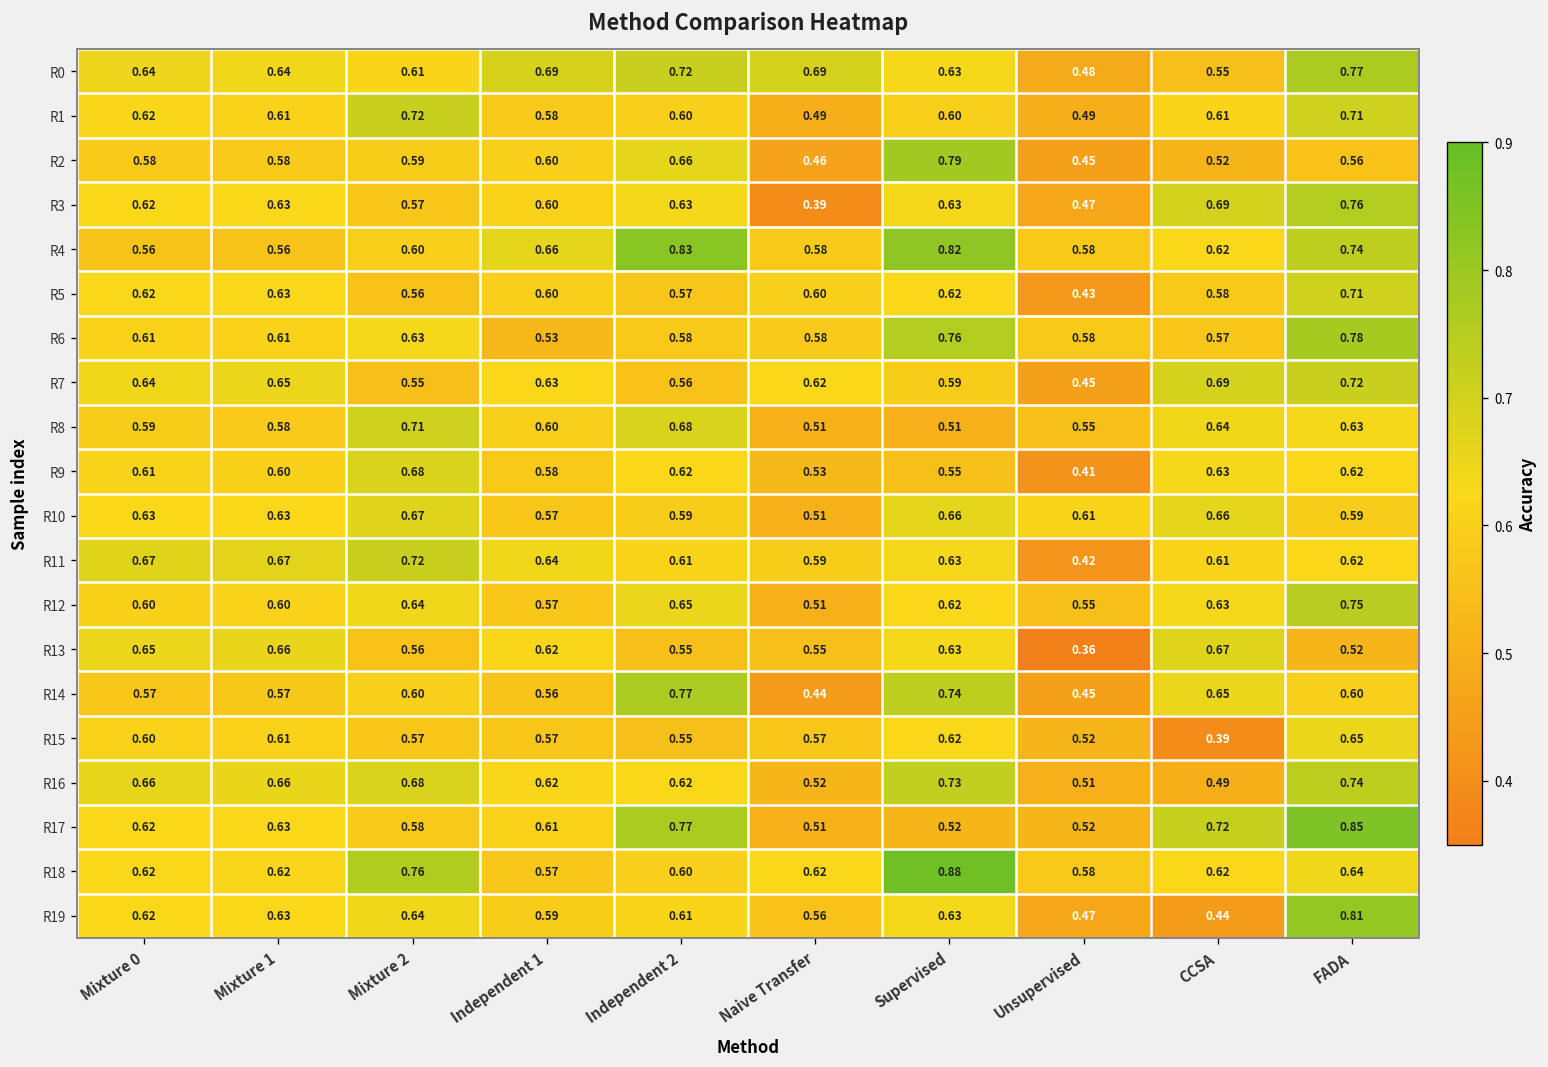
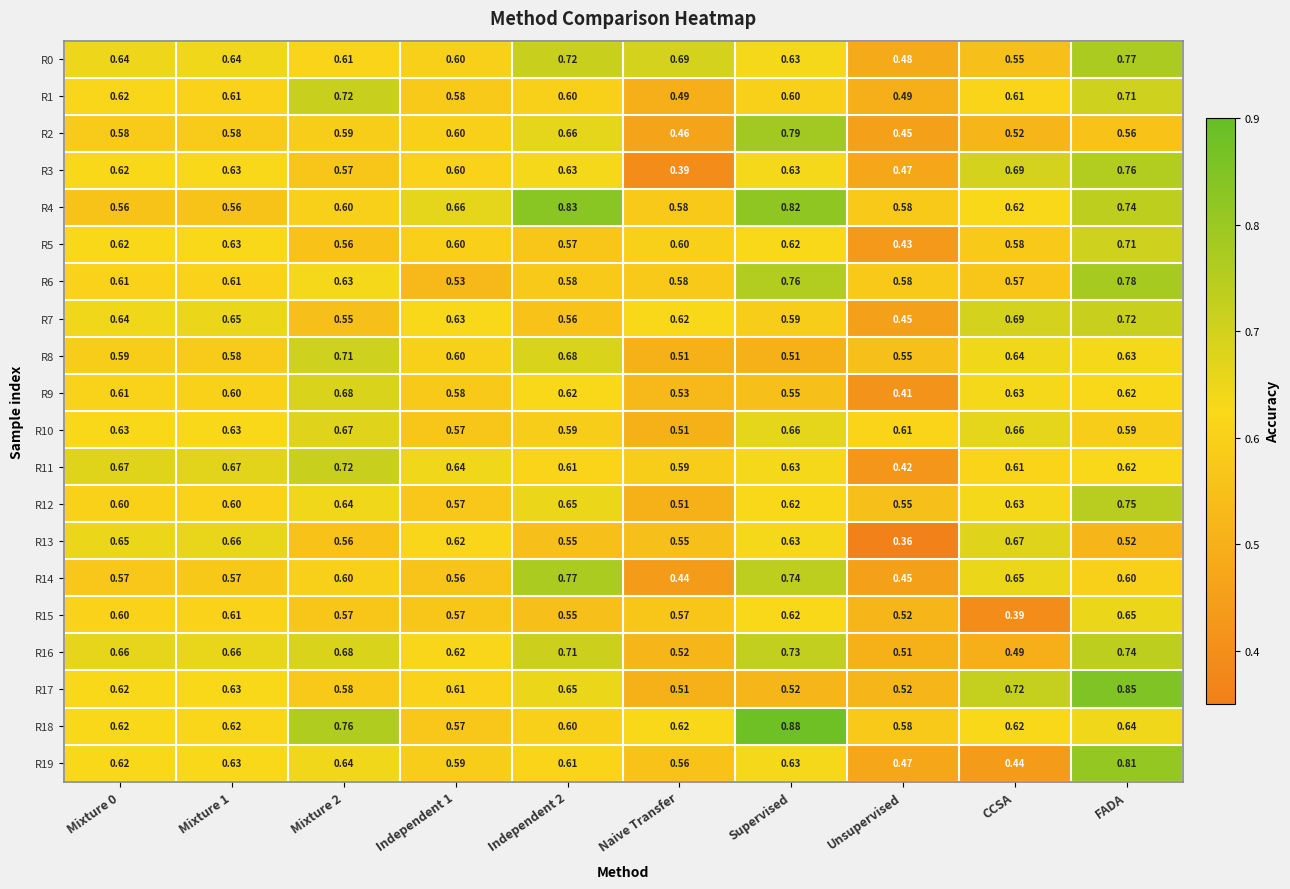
  {
    "R0": {
      "Mixture 0": 0.64,
      "Mixture 1": 0.64,
      "Mixture 2": 0.61,
-     "Independent 1": 0.69,
+     "Independent 1": 0.60,
      "Independent 2": 0.72,
      "Naive Transfer": 0.69,
      "Supervised": 0.63,
      "Unsupervised": 0.48,
      "CCSA": 0.55,
      "FADA": 0.77
    },
    "R1": {
      "Mixture 0": 0.62,
      "Mixture 1": 0.61,
      "Mixture 2": 0.72,
      "Independent 1": 0.58,
      "Independent 2": 0.60,
      "Naive Transfer": 0.49,
      "Supervised": 0.60,
      "Unsupervised": 0.49,
      "CCSA": 0.61,
      "FADA": 0.71
    },
    "R2": {
      "Mixture 0": 0.58,
      "Mixture 1": 0.58,
      "Mixture 2": 0.59,
      "Independent 1": 0.60,
      "Independent 2": 0.66,
      "Naive Transfer": 0.46,
      "Supervised": 0.79,
      "Unsupervised": 0.45,
      "CCSA": 0.52,
      "FADA": 0.56
    },
    "R3": {
      "Mixture 0": 0.62,
      "Mixture 1": 0.63,
      "Mixture 2": 0.57,
      "Independent 1": 0.60,
      "Independent 2": 0.63,
      "Naive Transfer": 0.39,
      "Supervised": 0.63,
      "Unsupervised": 0.47,
      "CCSA": 0.69,
      "FADA": 0.76
    },
    "R4": {
      "Mixture 0": 0.56,
      "Mixture 1": 0.56,
      "Mixture 2": 0.60,
      "Independent 1": 0.66,
      "Independent 2": 0.83,
      "Naive Transfer": 0.58,
      "Supervised": 0.82,
      "Unsupervised": 0.58,
      "CCSA": 0.62,
      "FADA": 0.74
    },
    "R5": {
      "Mixture 0": 0.62,
      "Mixture 1": 0.63,
      "Mixture 2": 0.56,
      "Independent 1": 0.60,
      "Independent 2": 0.57,
      "Naive Transfer": 0.60,
      "Supervised": 0.62,
      "Unsupervised": 0.43,
      "CCSA": 0.58,
      "FADA": 0.71
    },
    "R6": {
      "Mixture 0": 0.61,
      "Mixture 1": 0.61,
      "Mixture 2": 0.63,
      "Independent 1": 0.53,
      "Independent 2": 0.58,
      "Naive Transfer": 0.58,
      "Supervised": 0.76,
      "Unsupervised": 0.58,
      "CCSA": 0.57,
      "FADA": 0.78
    },
    "R7": {
      "Mixture 0": 0.64,
      "Mixture 1": 0.65,
      "Mixture 2": 0.55,
      "Independent 1": 0.63,
      "Independent 2": 0.56,
      "Naive Transfer": 0.62,
      "Supervised": 0.59,
      "Unsupervised": 0.45,
      "CCSA": 0.69,
      "FADA": 0.72
    },
    "R8": {
      "Mixture 0": 0.59,
      "Mixture 1": 0.58,
      "Mixture 2": 0.71,
      "Independent 1": 0.60,
      "Independent 2": 0.68,
      "Naive Transfer": 0.51,
      "Supervised": 0.51,
      "Unsupervised": 0.55,
      "CCSA": 0.64,
      "FADA": 0.63
    },
    "R9": {
      "Mixture 0": 0.61,
      "Mixture 1": 0.60,
      "Mixture 2": 0.68,
      "Independent 1": 0.58,
      "Independent 2": 0.62,
      "Naive Transfer": 0.53,
      "Supervised": 0.55,
      "Unsupervised": 0.41,
      "CCSA": 0.63,
      "FADA": 0.62
    },
    "R10": {
      "Mixture 0": 0.63,
      "Mixture 1": 0.63,
      "Mixture 2": 0.67,
      "Independent 1": 0.57,
      "Independent 2": 0.59,
      "Naive Transfer": 0.51,
      "Supervised": 0.66,
      "Unsupervised": 0.61,
      "CCSA": 0.66,
      "FADA": 0.59
    },
    "R11": {
      "Mixture 0": 0.67,
      "Mixture 1": 0.67,
      "Mixture 2": 0.72,
      "Independent 1": 0.64,
      "Independent 2": 0.61,
      "Naive Transfer": 0.59,
      "Supervised": 0.63,
      "Unsupervised": 0.42,
      "CCSA": 0.61,
      "FADA": 0.62
    },
    "R12": {
      "Mixture 0": 0.60,
      "Mixture 1": 0.60,
      "Mixture 2": 0.64,
      "Independent 1": 0.57,
      "Independent 2": 0.65,
      "Naive Transfer": 0.51,
      "Supervised": 0.62,
      "Unsupervised": 0.55,
      "CCSA": 0.63,
      "FADA": 0.75
    },
    "R13": {
      "Mixture 0": 0.65,
      "Mixture 1": 0.66,
      "Mixture 2": 0.56,
      "Independent 1": 0.62,
      "Independent 2": 0.55,
      "Naive Transfer": 0.55,
      "Supervised": 0.63,
      "Unsupervised": 0.36,
      "CCSA": 0.67,
      "FADA": 0.52
    },
    "R14": {
      "Mixture 0": 0.57,
      "Mixture 1": 0.57,
      "Mixture 2": 0.60,
      "Independent 1": 0.56,
      "Independent 2": 0.77,
      "Naive Transfer": 0.44,
      "Supervised": 0.74,
      "Unsupervised": 0.45,
      "CCSA": 0.65,
      "FADA": 0.60
    },
    "R15": {
      "Mixture 0": 0.60,
      "Mixture 1": 0.61,
      "Mixture 2": 0.57,
      "Independent 1": 0.57,
      "Independent 2": 0.55,
      "Naive Transfer": 0.57,
      "Supervised": 0.62,
      "Unsupervised": 0.52,
      "CCSA": 0.39,
      "FADA": 0.65
    },
    "R16": {
      "Mixture 0": 0.66,
      "Mixture 1": 0.66,
      "Mixture 2": 0.68,
      "Independent 1": 0.62,
-     "Independent 2": 0.62,
+     "Independent 2": 0.71,
      "Naive Transfer": 0.52,
      "Supervised": 0.73,
      "Unsupervised": 0.51,
      "CCSA": 0.49,
      "FADA": 0.74
    },
    "R17": {
      "Mixture 0": 0.62,
      "Mixture 1": 0.63,
      "Mixture 2": 0.58,
      "Independent 1": 0.61,
-     "Independent 2": 0.77,
+     "Independent 2": 0.65,
      "Naive Transfer": 0.51,
      "Supervised": 0.52,
      "Unsupervised": 0.52,
      "CCSA": 0.72,
      "FADA": 0.85
    },
    "R18": {
      "Mixture 0": 0.62,
      "Mixture 1": 0.62,
      "Mixture 2": 0.76,
      "Independent 1": 0.57,
      "Independent 2": 0.60,
      "Naive Transfer": 0.62,
      "Supervised": 0.88,
      "Unsupervised": 0.58,
      "CCSA": 0.62,
      "FADA": 0.64
    },
    "R19": {
      "Mixture 0": 0.62,
      "Mixture 1": 0.63,
      "Mixture 2": 0.64,
      "Independent 1": 0.59,
      "Independent 2": 0.61,
      "Naive Transfer": 0.56,
      "Supervised": 0.63,
      "Unsupervised": 0.47,
      "CCSA": 0.44,
      "FADA": 0.81
    }
  }
